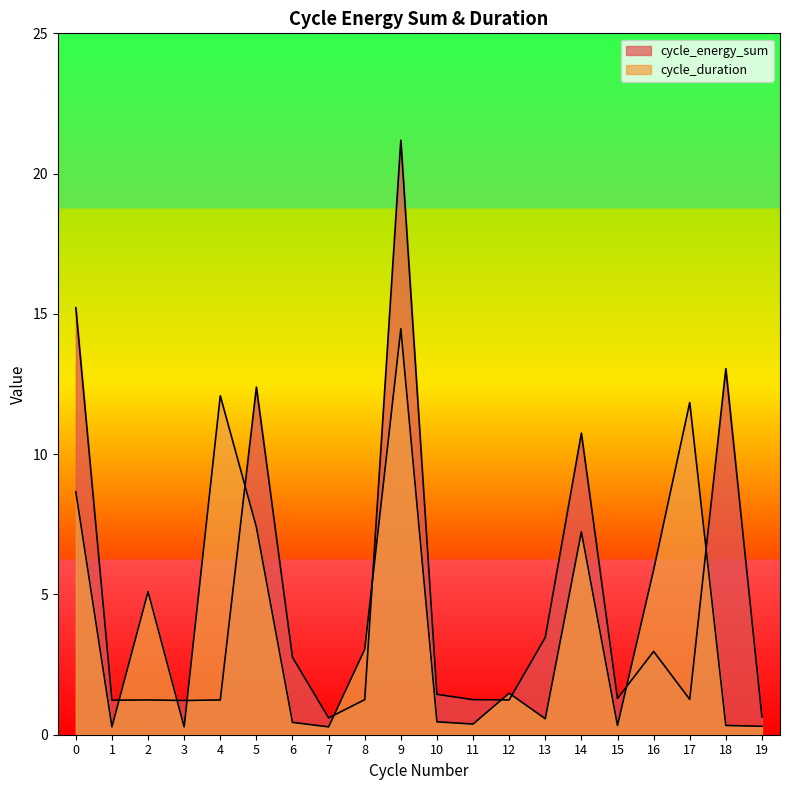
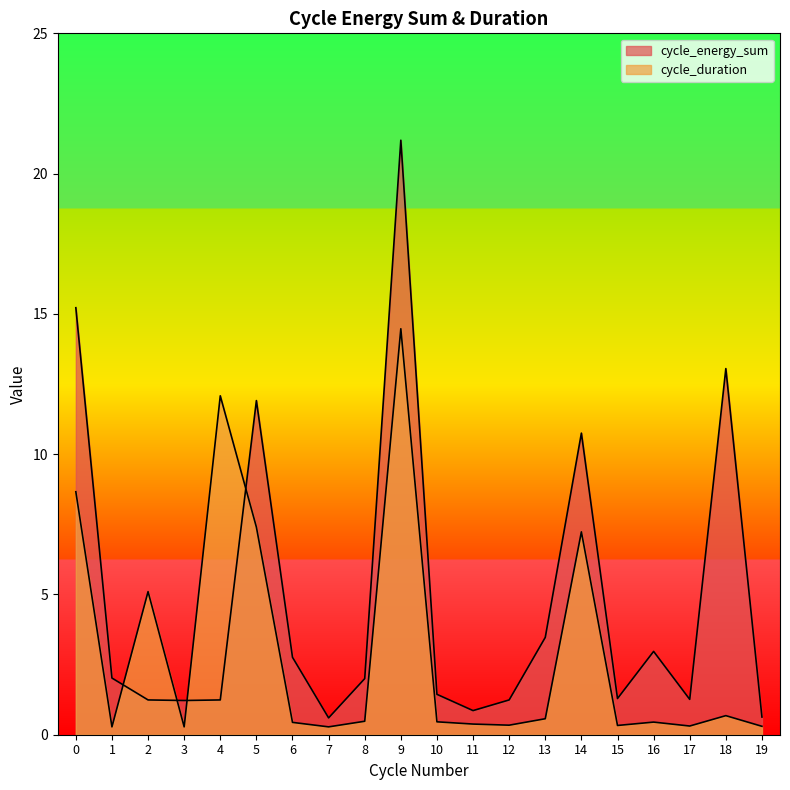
  {
    "cycle_energy_sum": {
      "0": 15.2,
-     "1": 1.2,
+     "1": 2.0,
      "2": 1.2,
      "3": 1.2,
      "4": 1.2,
-     "5": 12.4,
+     "5": 11.9,
      "6": 2.8,
      "7": 0.6,
-     "8": 1.3,
+     "8": 2.0,
      "9": 21.2,
      "10": 1.4,
-     "11": 1.3,
+     "11": 0.9,
      "12": 1.2,
      "13": 3.5,
      "14": 10.8,
      "15": 1.3,
      "16": 3.0,
      "17": 1.3,
      "18": 13.1,
      "19": 0.6
    },
    "cycle_duration": {
      "0": 8.7,
      "1": 0.3,
      "2": 5.1,
      "3": 0.3,
      "4": 12.1,
      "5": 7.4,
      "6": 0.4,
      "7": 0.3,
-     "8": 3.0,
+     "8": 0.5,
      "9": 14.5,
      "10": 0.5,
      "11": 0.4,
-     "12": 1.5,
+     "12": 0.3,
      "13": 0.6,
      "14": 7.2,
      "15": 0.3,
-     "16": 5.9,
-     "17": 11.8,
-     "18": 0.3,
+     "16": 0.5,
+     "17": 0.3,
+     "18": 0.7,
      "19": 0.3
    }
  }
